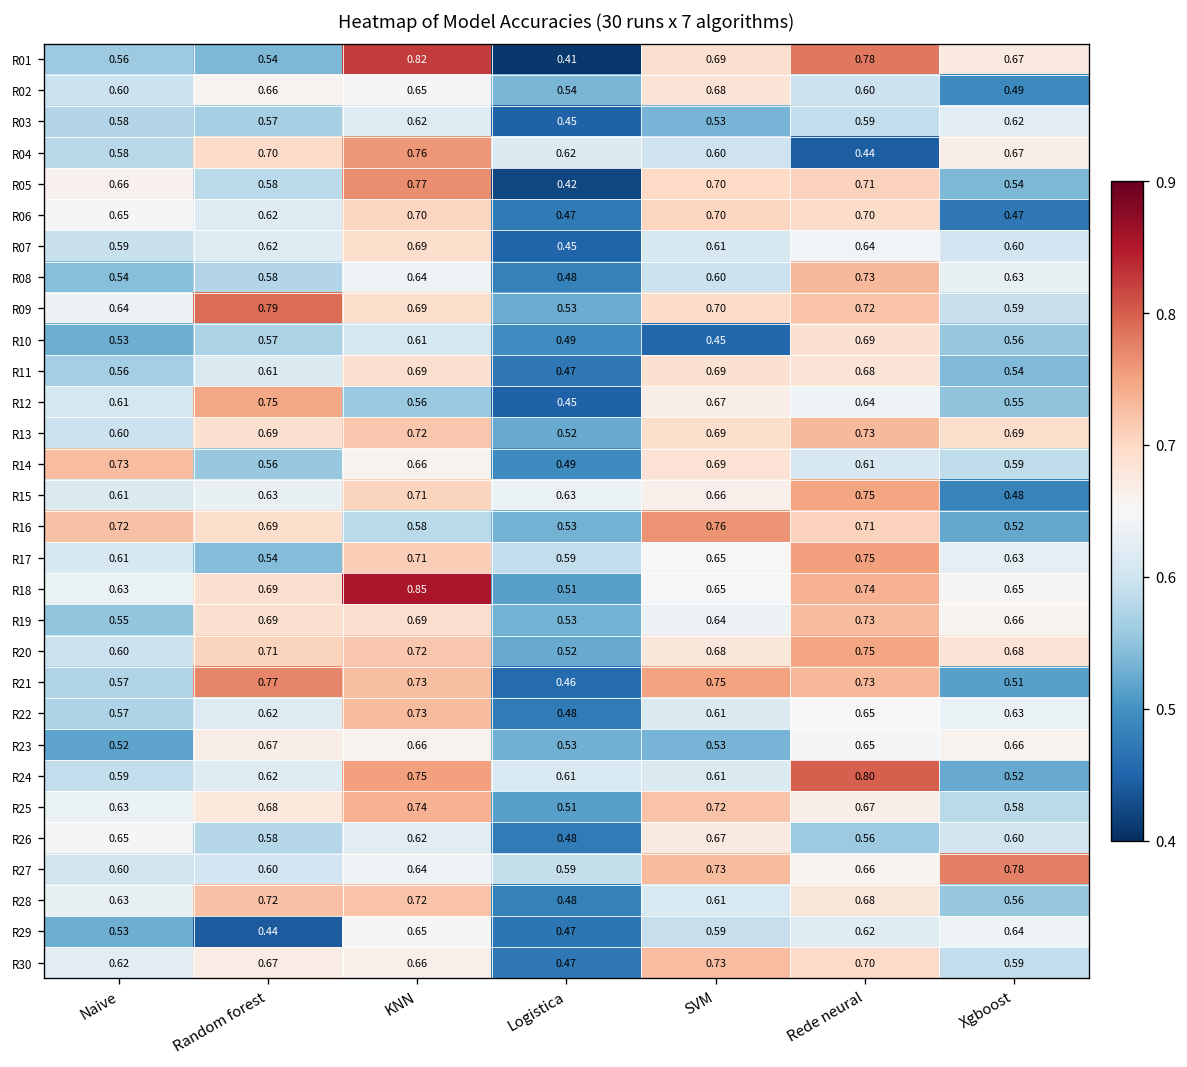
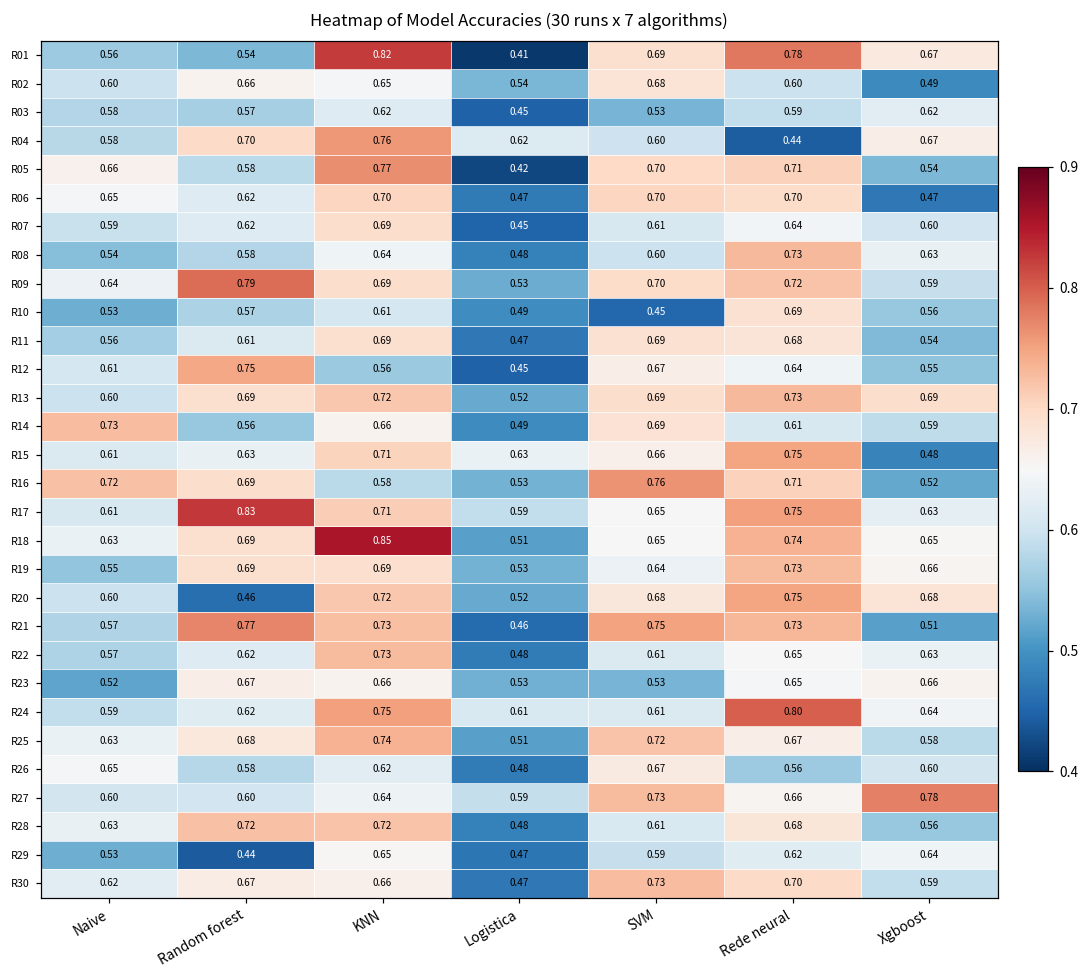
  {
    "R17": {
      "Naive": 0.61,
-     "Random forest": 0.54,
+     "Random forest": 0.83,
      "KNN": 0.71,
      "Logistica": 0.59,
      "SVM": 0.65,
      "Rede neural": 0.75,
      "Xgboost": 0.63
    },
    "R20": {
      "Naive": 0.60,
-     "Random forest": 0.71,
+     "Random forest": 0.46,
      "KNN": 0.72,
      "Logistica": 0.52,
      "SVM": 0.68,
      "Rede neural": 0.75,
      "Xgboost": 0.68
    },
    "R24": {
      "Naive": 0.59,
      "Random forest": 0.62,
      "KNN": 0.75,
      "Logistica": 0.61,
      "SVM": 0.61,
      "Rede neural": 0.80,
-     "Xgboost": 0.52
+     "Xgboost": 0.64
    }
  }
